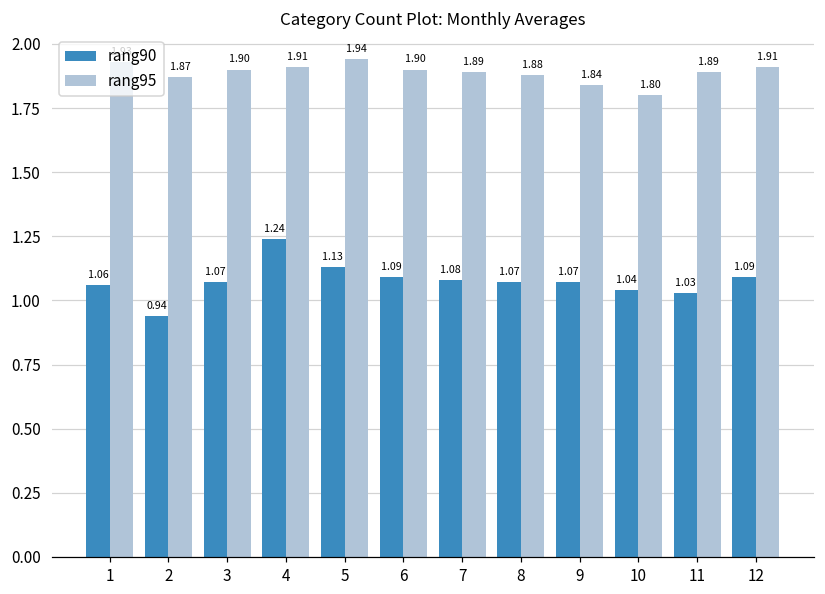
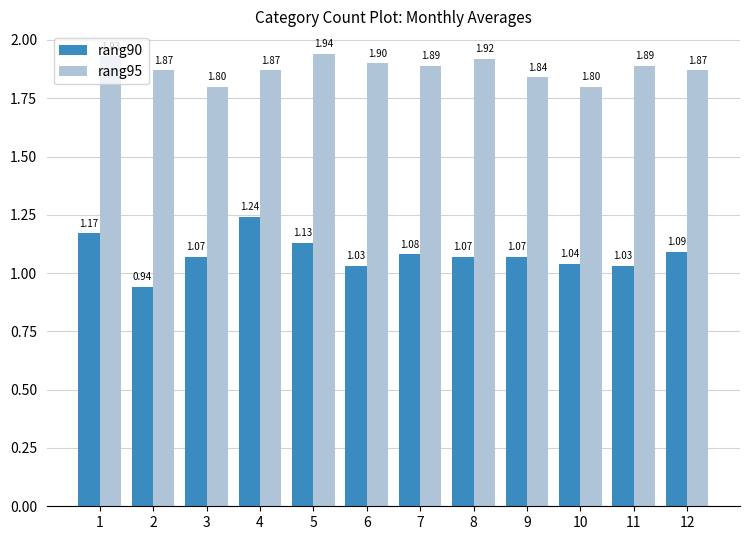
  {
    "rang90": {
-     "1": 1.06,
+     "1": 1.17,
      "2": 0.94,
      "3": 1.07,
      "4": 1.24,
      "5": 1.13,
-     "6": 1.09,
+     "6": 1.03,
      "7": 1.08,
      "8": 1.07,
      "9": 1.07,
      "10": 1.04,
      "11": 1.03,
      "12": 1.09
    },
    "rang95": {
      "2": 1.87,
-     "3": 1.90,
-     "4": 1.91,
+     "3": 1.80,
+     "4": 1.87,
      "5": 1.94,
      "6": 1.90,
      "7": 1.89,
-     "8": 1.88,
+     "8": 1.92,
      "9": 1.84,
      "10": 1.80,
      "11": 1.89,
-     "12": 1.91
+     "12": 1.87
    }
  }
